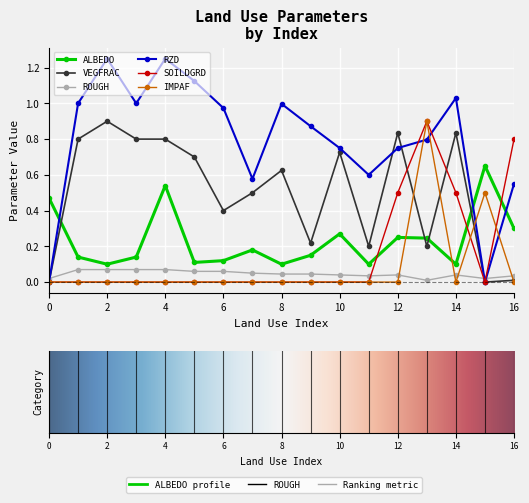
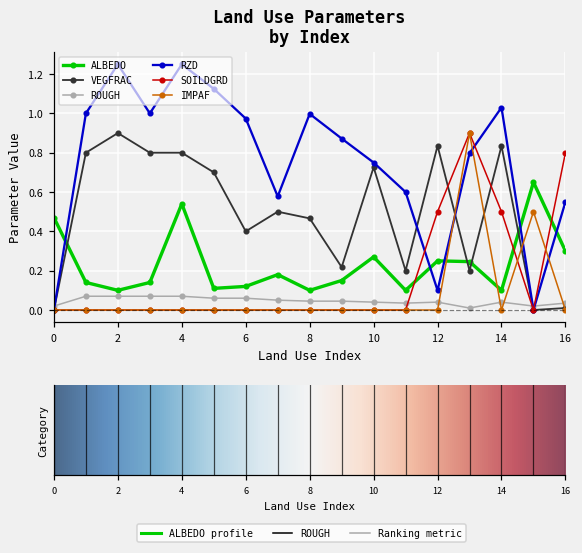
  {
    "ALBEDO": {
      "0": 0.47,
      "2": 0.10,
      "4": 0.54,
      "6": 0.12,
      "8": 0.10,
      "10": 0.27,
      "12": 0.25,
      "14": 0.10,
      "16": 0.30
    },
    "VEGFRAC": {
      "2": 0.90,
      "4": 0.80,
      "6": 0.40,
-     "8": 0.63,
+     "8": 0.47,
      "10": 0.73,
      "12": 0.84,
      "14": 0.84
    },
    "RZD": {
      "6": 0.97,
      "8": 1.00,
      "10": 0.75,
-     "12": 0.75,
+     "12": 0.10,
      "14": 1.03,
      "16": 0.55
    },
    "SOILDGRD": {
      "12": 0.50,
      "14": 0.50,
      "16": 0.80
    },
    "IMPAF": {
      "12": 0.00,
      "14": 0.00
    }
  }
